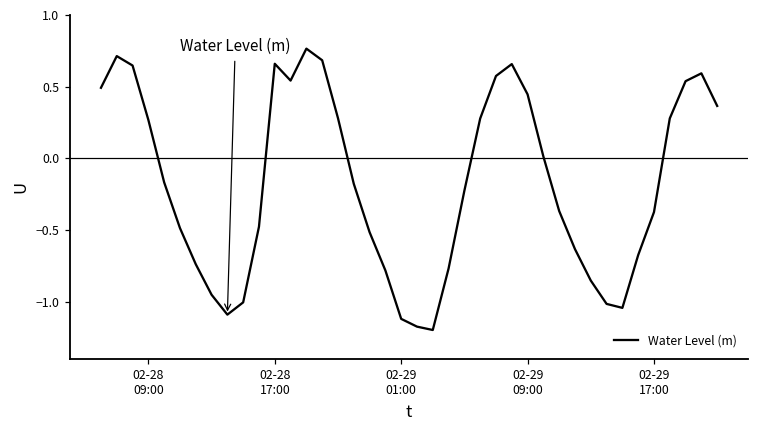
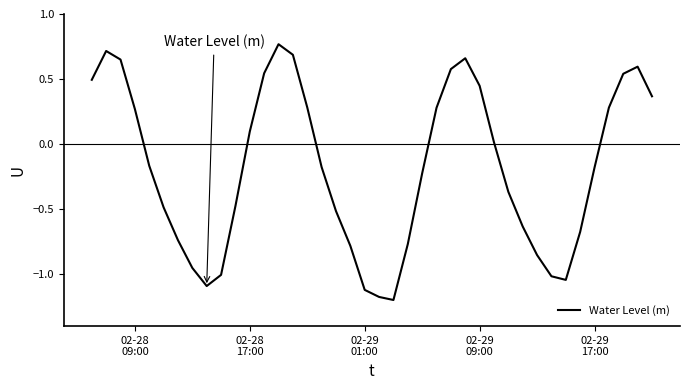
  {
    "02-28 09:00": 0.27,
-   "02-28 17:00": 0.66,
+   "02-28 17:00": 0.10,
    "02-29 01:00": -1.12,
    "02-29 09:00": 0.45,
-   "02-29 17:00": -0.37
+   "02-29 17:00": -0.18
  }
